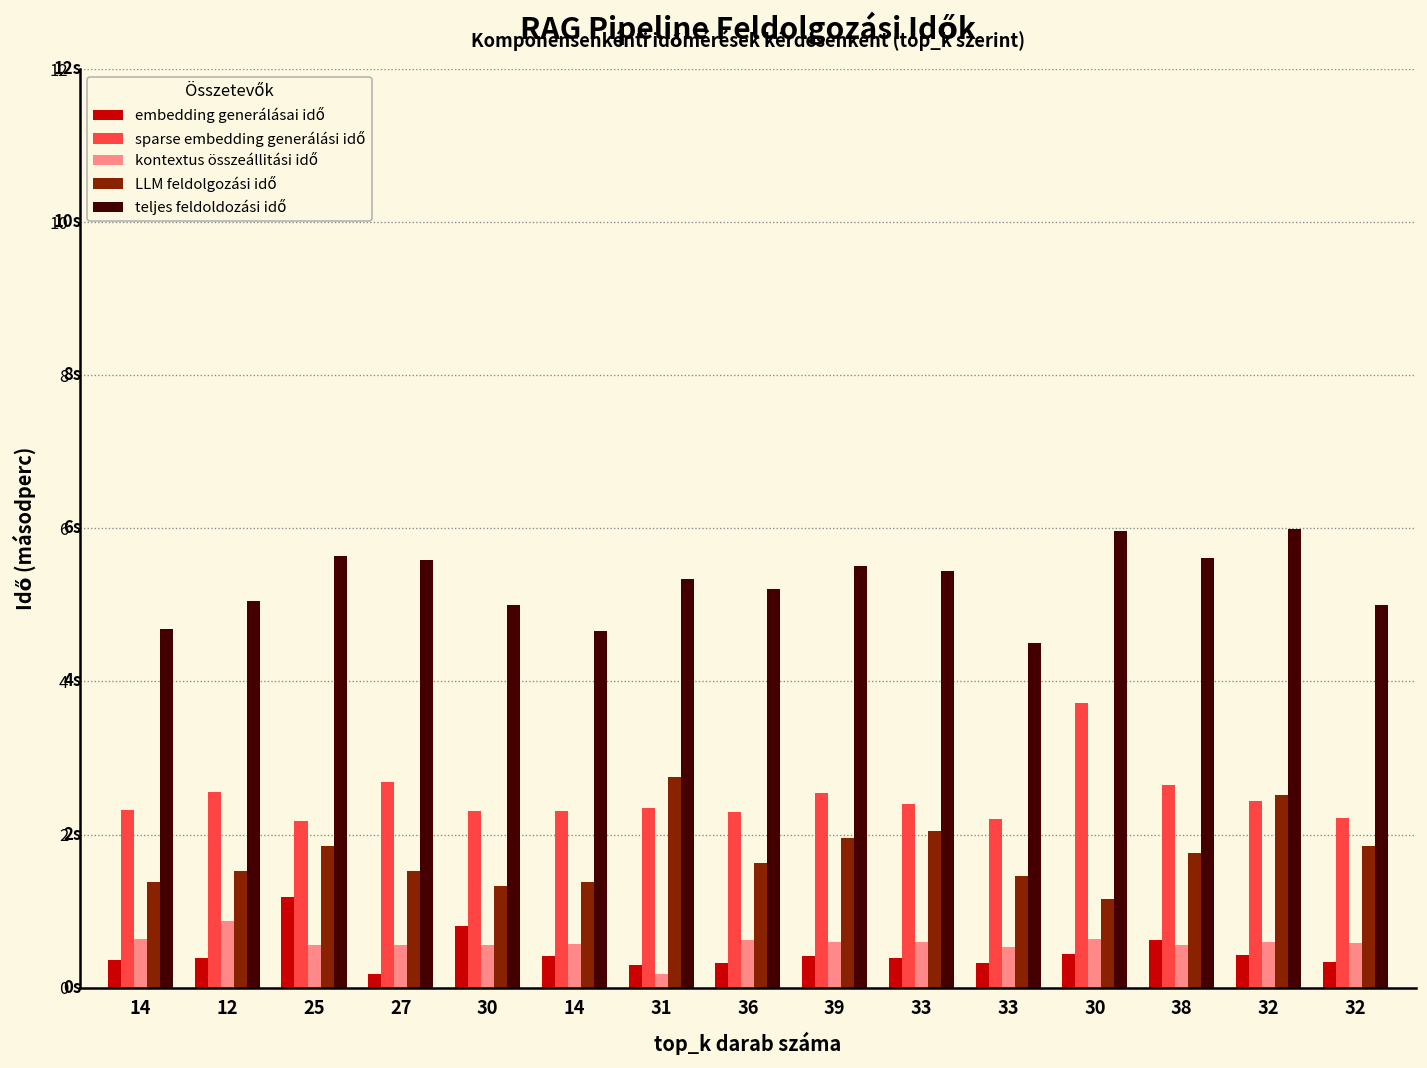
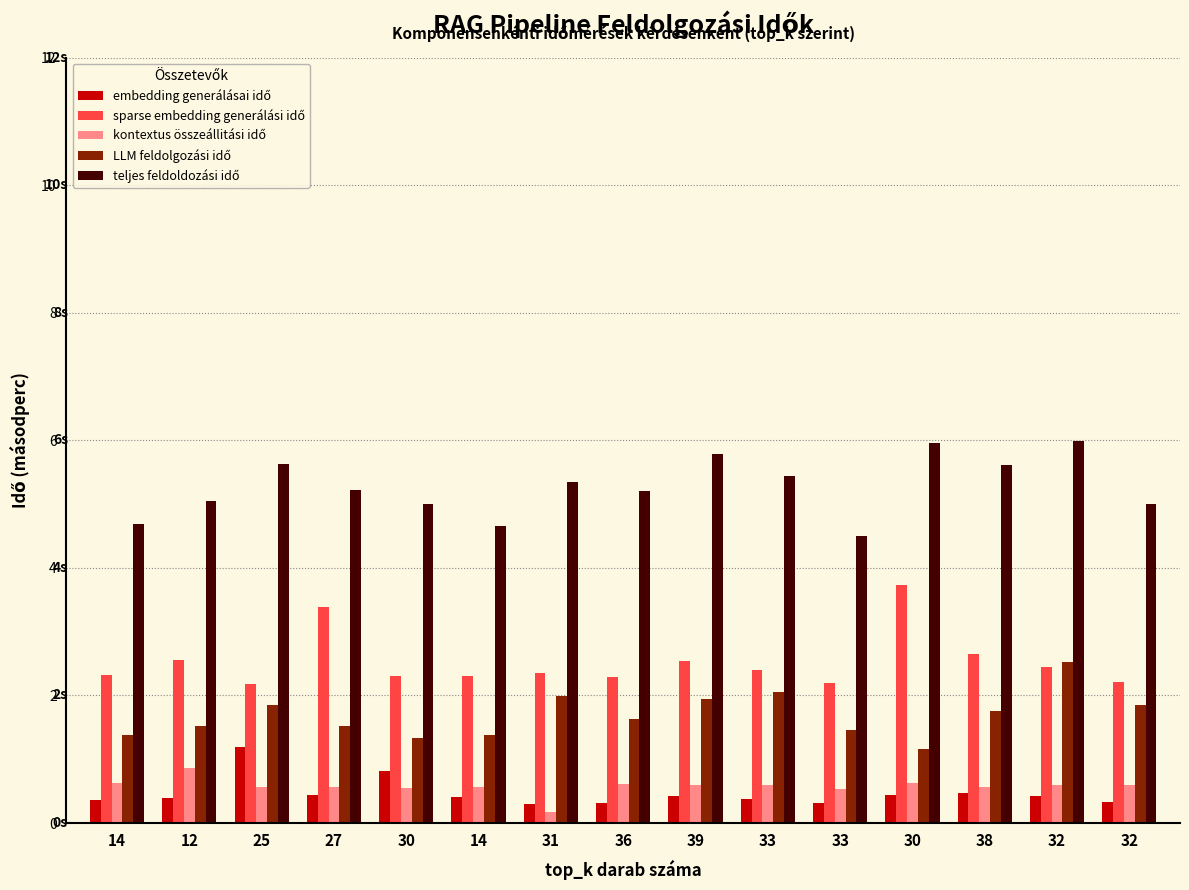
  {
    "embedding generálásai idő": {
      "12": 0.4,
      "25": 1.2,
-     "27": 0.2,
+     "27": 0.4,
      "31": 0.3,
      "36": 0.3,
      "39": 0.4,
-     "38": 0.6
+     "38": 0.5
    },
    "sparse embedding generálási idő": {
      "12": 2.6,
      "25": 2.2,
-     "27": 2.7,
+     "27": 3.4,
      "31": 2.3,
      "36": 2.3,
      "39": 2.5,
      "38": 2.6
    },
    "kontextus összeállitási idő": {
      "12": 0.9,
      "25": 0.6,
      "27": 0.6,
      "31": 0.2,
      "36": 0.6,
      "39": 0.6,
      "38": 0.6
    },
    "LLM feldolgozási idő": {
      "12": 1.5,
      "25": 1.8,
      "27": 1.5,
-     "31": 2.8,
+     "31": 2.0,
      "36": 1.6,
      "39": 2.0,
      "38": 1.8
    },
    "teljes feldoldozási idő": {
      "12": 5.1,
      "25": 5.6,
-     "27": 5.6,
+     "27": 5.2,
      "31": 5.3,
      "36": 5.2,
-     "39": 5.5,
+     "39": 5.8,
      "38": 5.6
    }
  }
